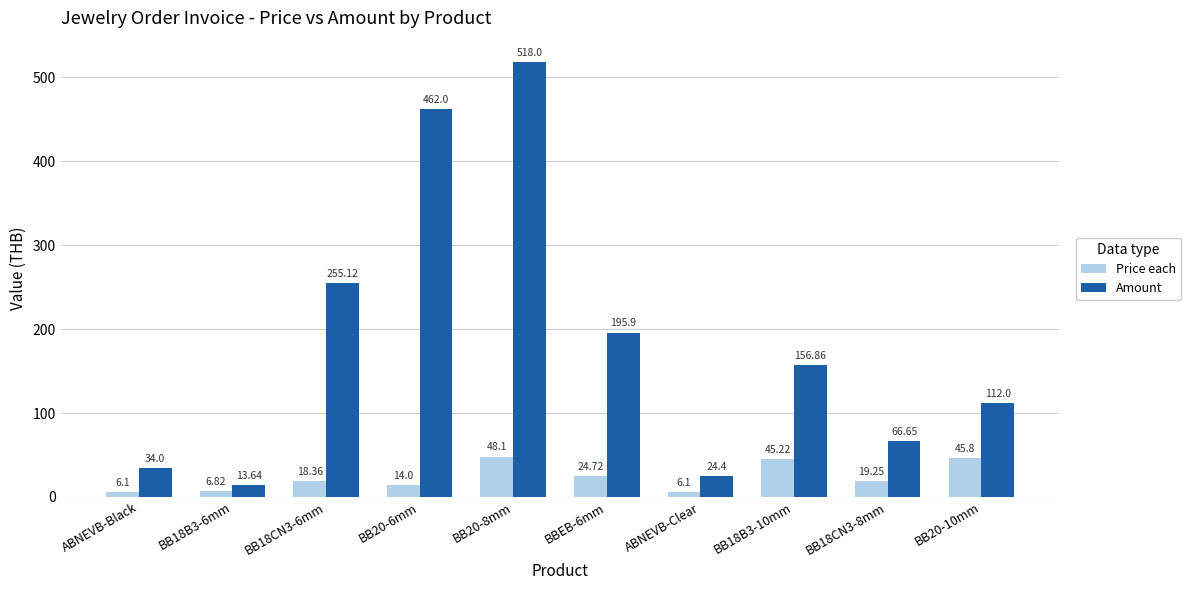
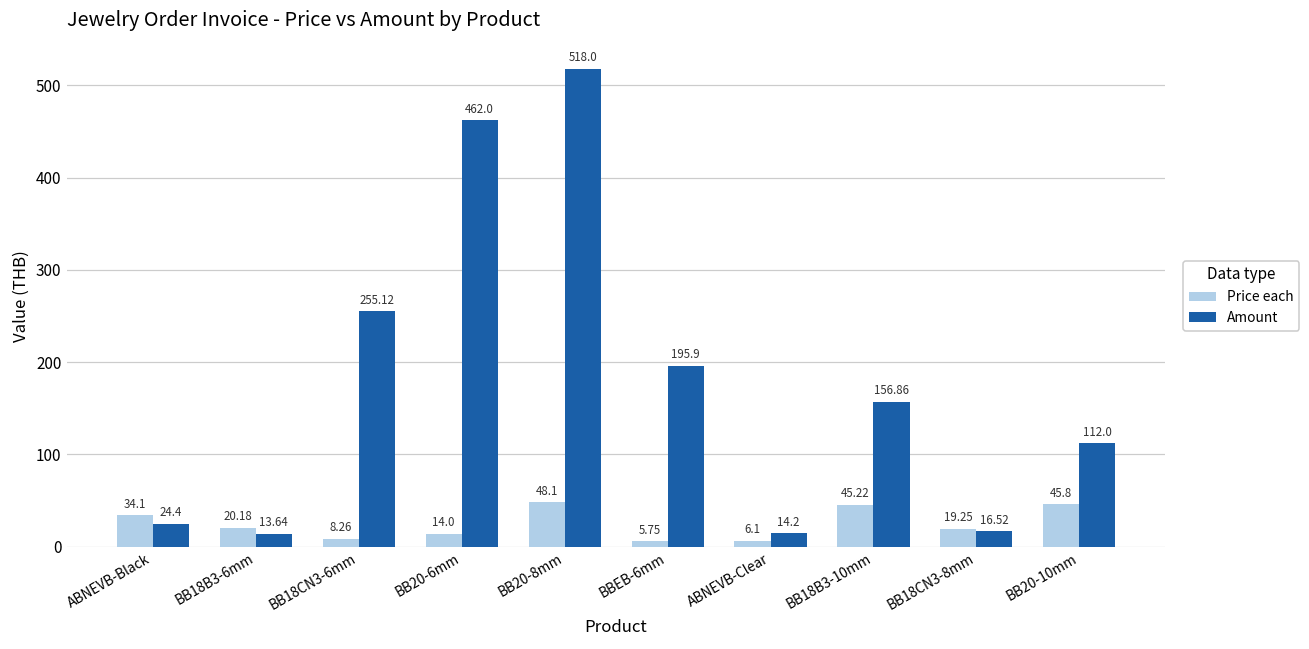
  {
    "Price each": {
-     "ABNEVB-Black": 6.1,
-     "BB18B3-6mm": 6.82,
-     "BB18CN3-6mm": 18.36,
+     "ABNEVB-Black": 34.1,
+     "BB18B3-6mm": 20.18,
+     "BB18CN3-6mm": 8.26,
      "BB20-6mm": 14.0,
      "BB20-8mm": 48.1,
-     "BBEB-6mm": 24.72,
+     "BBEB-6mm": 5.75,
      "ABNEVB-Clear": 6.1,
      "BB18B3-10mm": 45.22,
      "BB18CN3-8mm": 19.25,
      "BB20-10mm": 45.8
    },
    "Amount": {
-     "ABNEVB-Black": 34.0,
+     "ABNEVB-Black": 24.4,
      "BB18B3-6mm": 13.64,
      "BB18CN3-6mm": 255.12,
      "BB20-6mm": 462.0,
      "BB20-8mm": 518.0,
      "BBEB-6mm": 195.9,
-     "ABNEVB-Clear": 24.4,
+     "ABNEVB-Clear": 14.2,
      "BB18B3-10mm": 156.86,
-     "BB18CN3-8mm": 66.65,
+     "BB18CN3-8mm": 16.52,
      "BB20-10mm": 112.0
    }
  }
